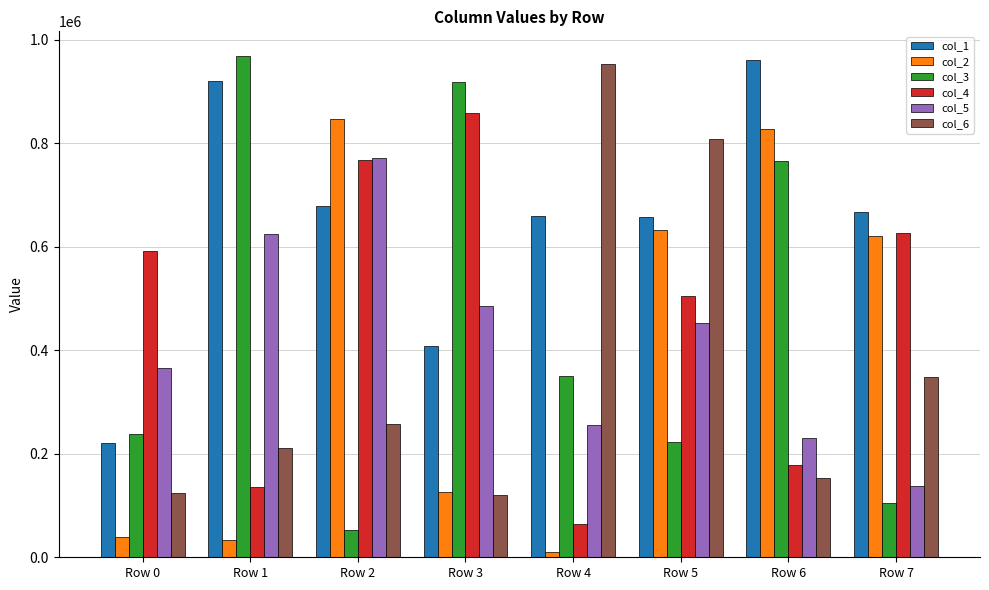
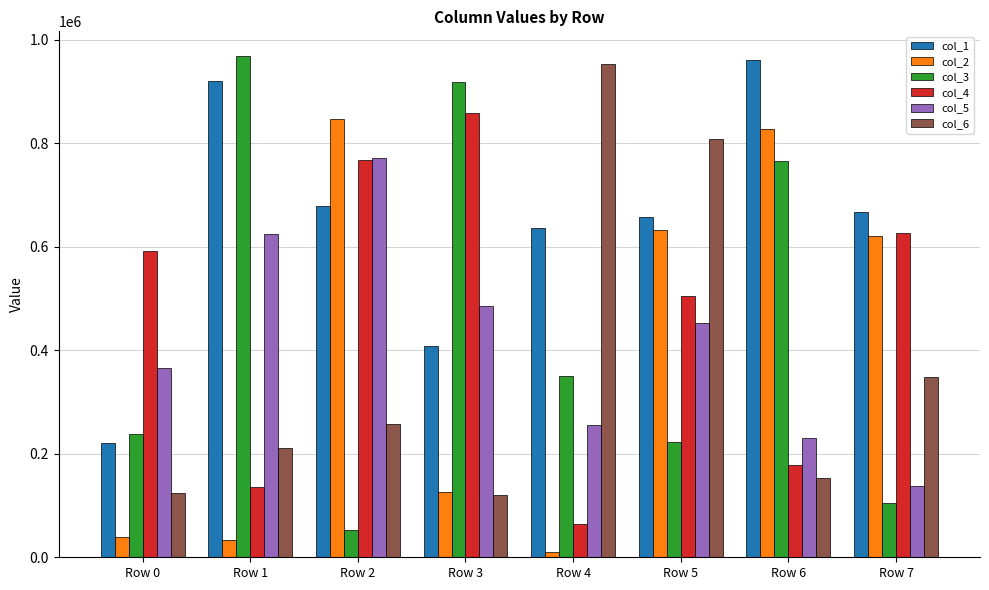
  {
    "col_1": {
      "Row 0": 220000,
      "Row 1": 920000,
      "Row 2": 680000,
      "Row 3": 410000,
-     "Row 4": 660000,
+     "Row 4": 640000,
      "Row 5": 660000,
      "Row 6": 960000,
      "Row 7": 670000
    },
    "col_2": {
      "Row 0": 40000,
      "Row 1": 30000,
      "Row 2": 850000,
      "Row 3": 130000,
      "Row 4": 10000,
      "Row 5": 630000,
      "Row 6": 830000,
      "Row 7": 620000
    },
    "col_3": {
      "Row 0": 240000,
      "Row 1": 970000,
      "Row 2": 50000,
      "Row 3": 920000,
      "Row 4": 350000,
      "Row 5": 220000,
      "Row 6": 770000,
      "Row 7": 100000
    },
    "col_4": {
      "Row 0": 590000,
      "Row 1": 140000,
      "Row 2": 770000,
      "Row 3": 860000,
      "Row 4": 60000,
      "Row 5": 500000,
      "Row 6": 180000,
      "Row 7": 630000
    },
    "col_5": {
      "Row 0": 370000,
      "Row 1": 630000,
      "Row 2": 770000,
      "Row 3": 490000,
      "Row 4": 260000,
      "Row 5": 450000,
      "Row 6": 230000,
      "Row 7": 140000
    },
    "col_6": {
      "Row 0": 120000,
      "Row 1": 210000,
      "Row 2": 260000,
      "Row 3": 120000,
      "Row 4": 950000,
      "Row 5": 810000,
      "Row 6": 150000,
      "Row 7": 350000
    }
  }
